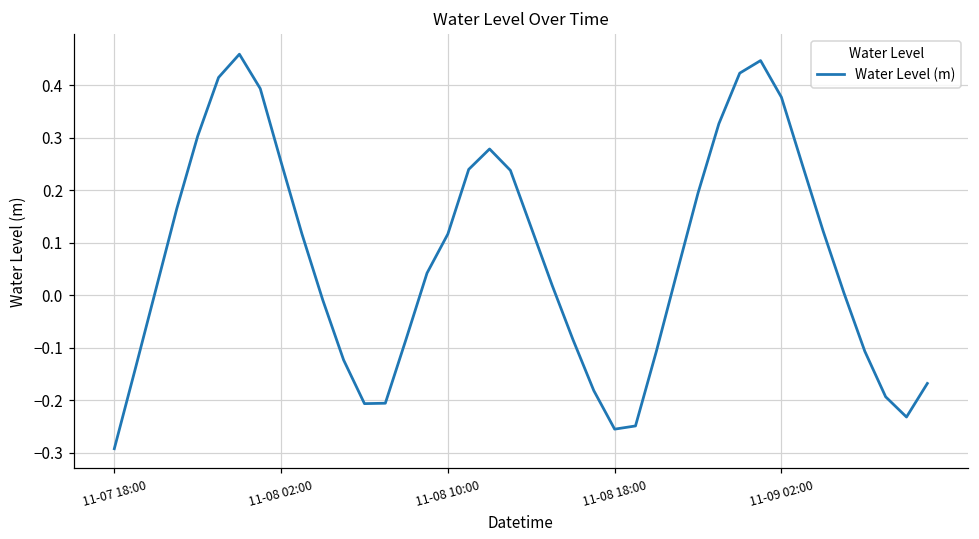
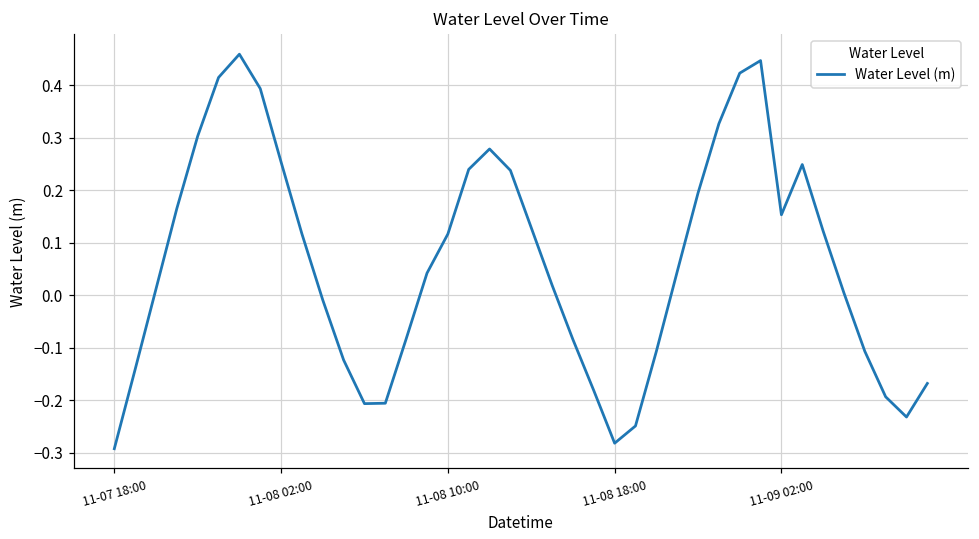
  {
    "11-07 18:00": -0.29,
    "11-08 02:00": 0.25,
    "11-08 10:00": 0.12,
-   "11-08 18:00": -0.26,
-   "11-09 02:00": 0.38
+   "11-08 18:00": -0.28,
+   "11-09 02:00": 0.15
  }
